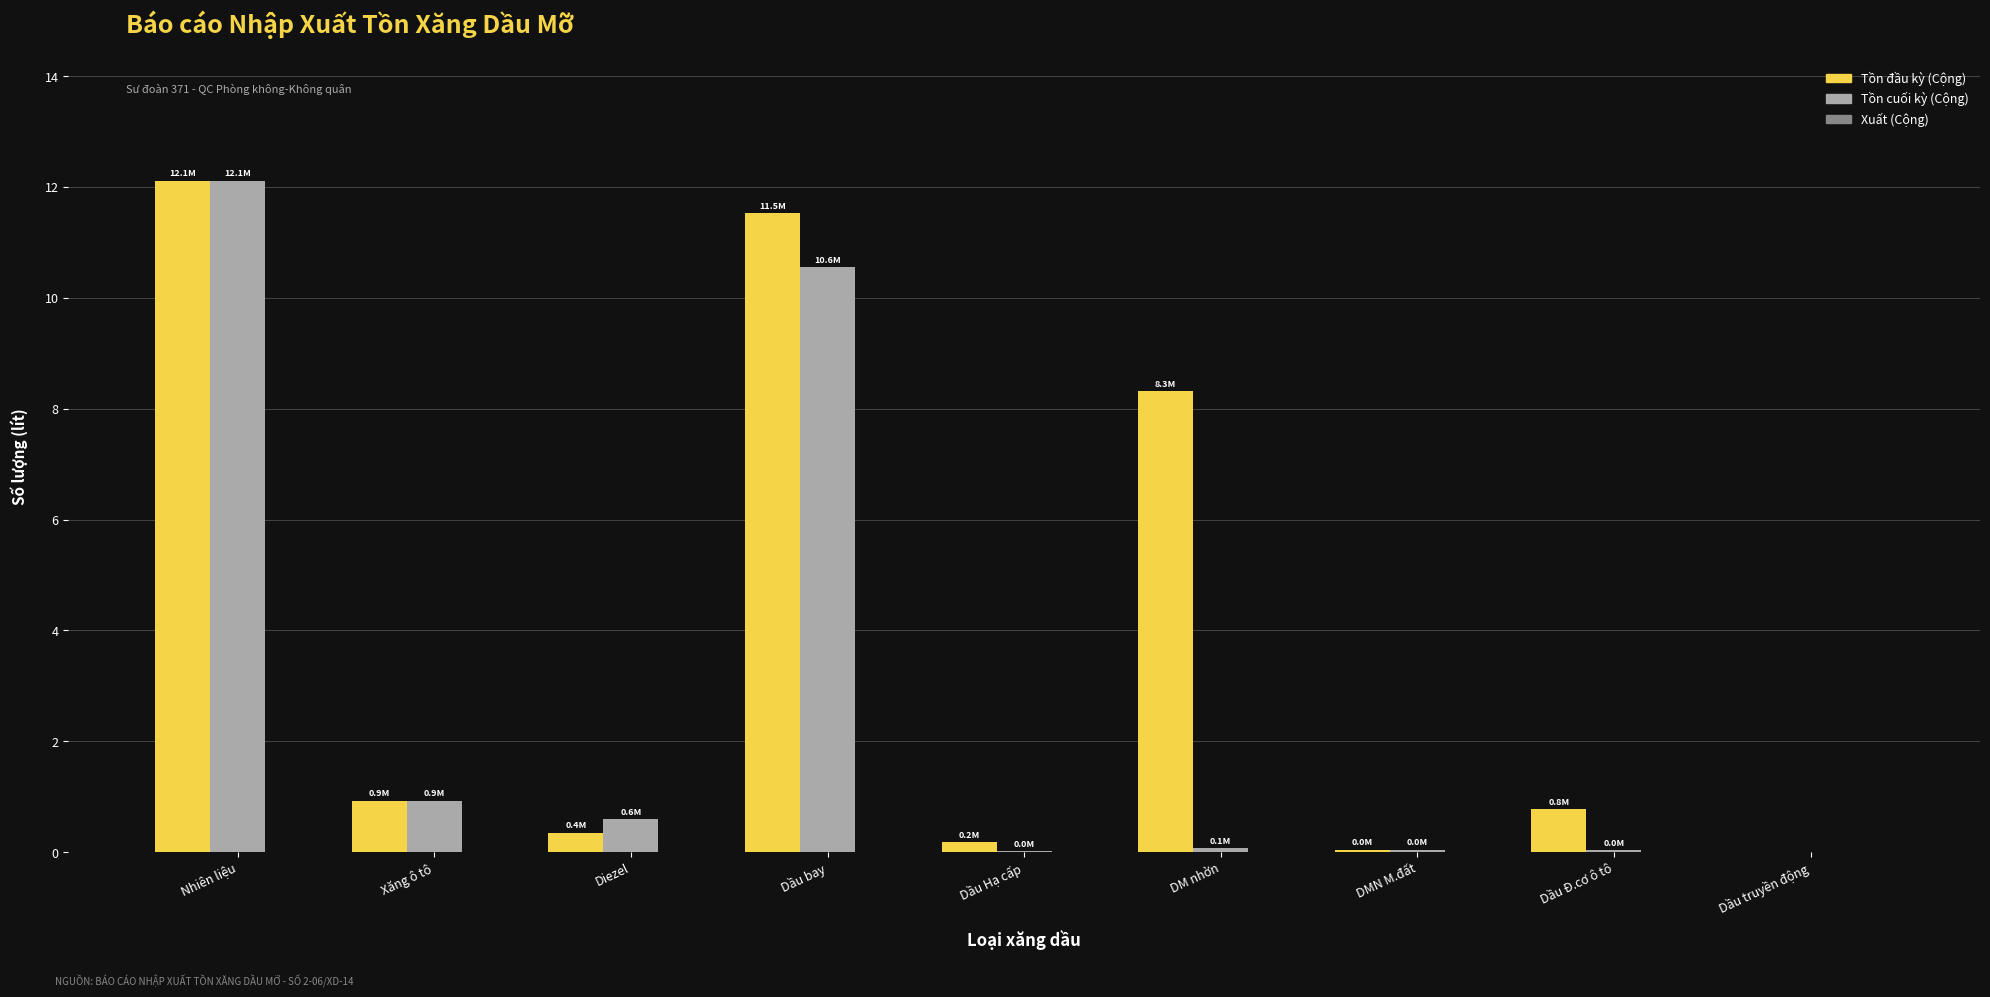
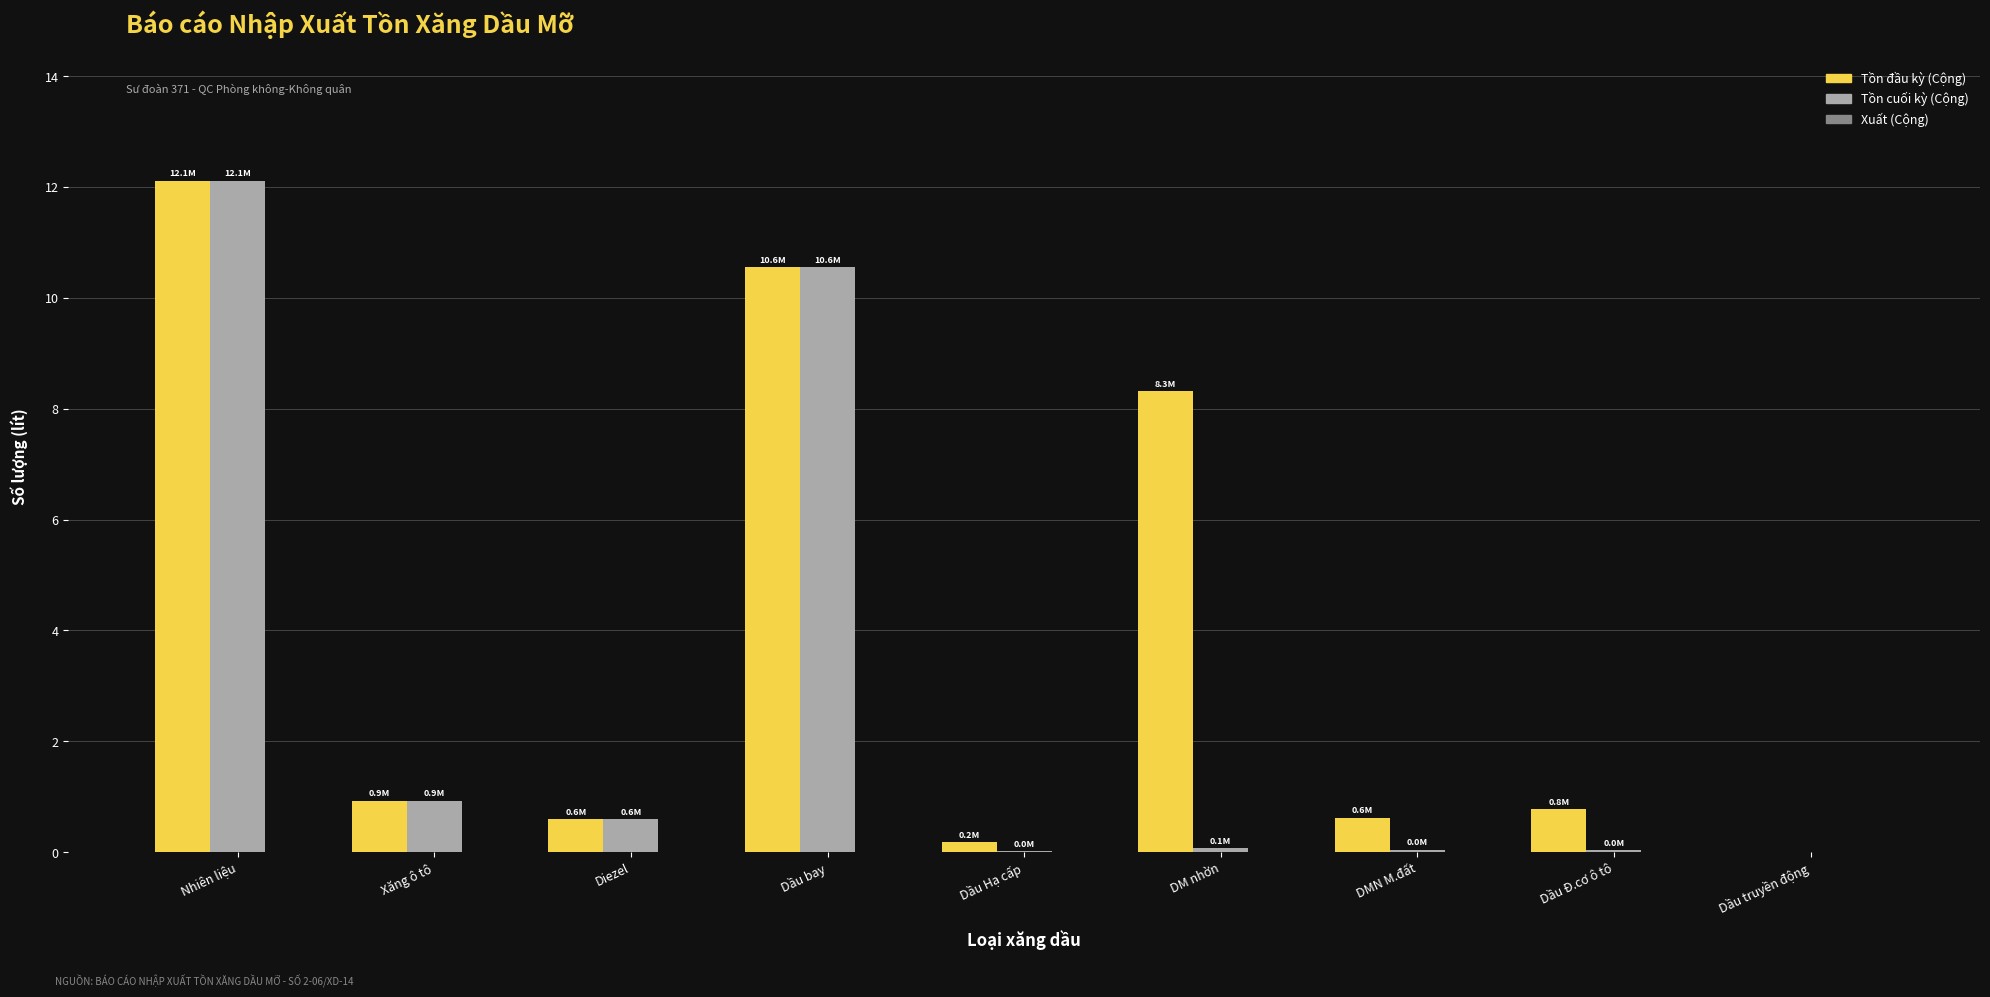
  {
    "Tồn đầu kỳ (Cộng)": {
      "Nhiên liệu": "12.1M",
      "Xăng ô tô": "0.9M",
-     "Diezel": "0.4M",
-     "Dầu bay": "11.5M",
+     "Diezel": "0.6M",
+     "Dầu bay": "10.6M",
      "Dầu Hạ cấp": "0.2M",
      "DM nhờn": "8.3M",
-     "DMN M.đất": "0.0M",
+     "DMN M.đất": "0.6M",
      "Dầu Đ.cơ ô tô": "0.8M"
    }
  }
